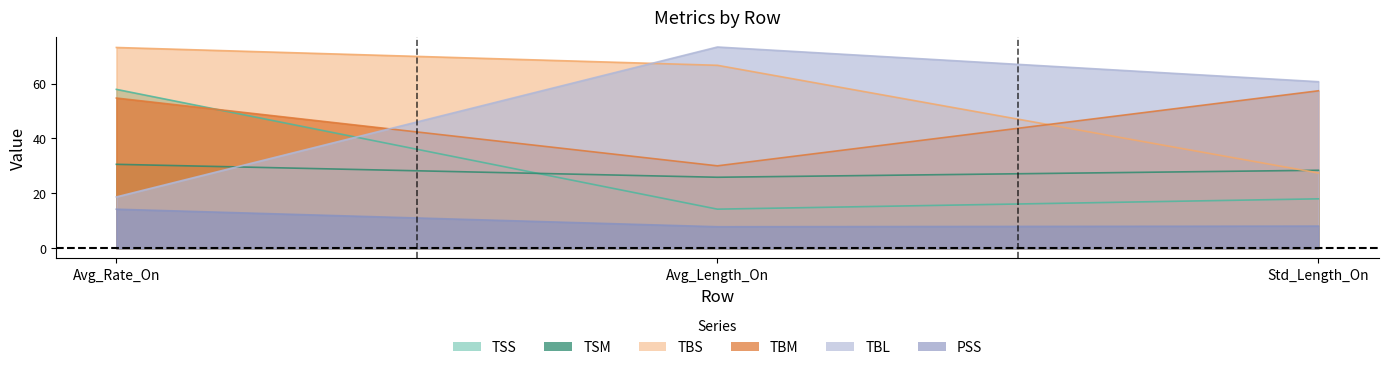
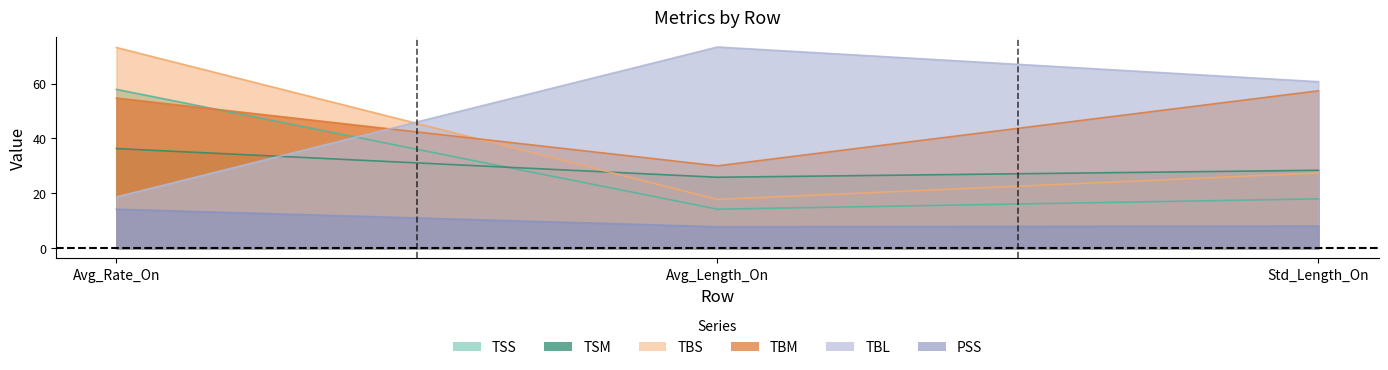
  {
    "TSM": {
-     "Avg_Rate_On": 31,
+     "Avg_Rate_On": 36,
      "Avg_Length_On": 26,
      "Std_Length_On": 28
    },
    "TBS": {
      "Avg_Rate_On": 73,
-     "Avg_Length_On": 67,
+     "Avg_Length_On": 18,
      "Std_Length_On": 27
    },
    "TBM": {
      "Avg_Rate_On": 55,
      "Avg_Length_On": 30,
      "Std_Length_On": 57
    }
  }
